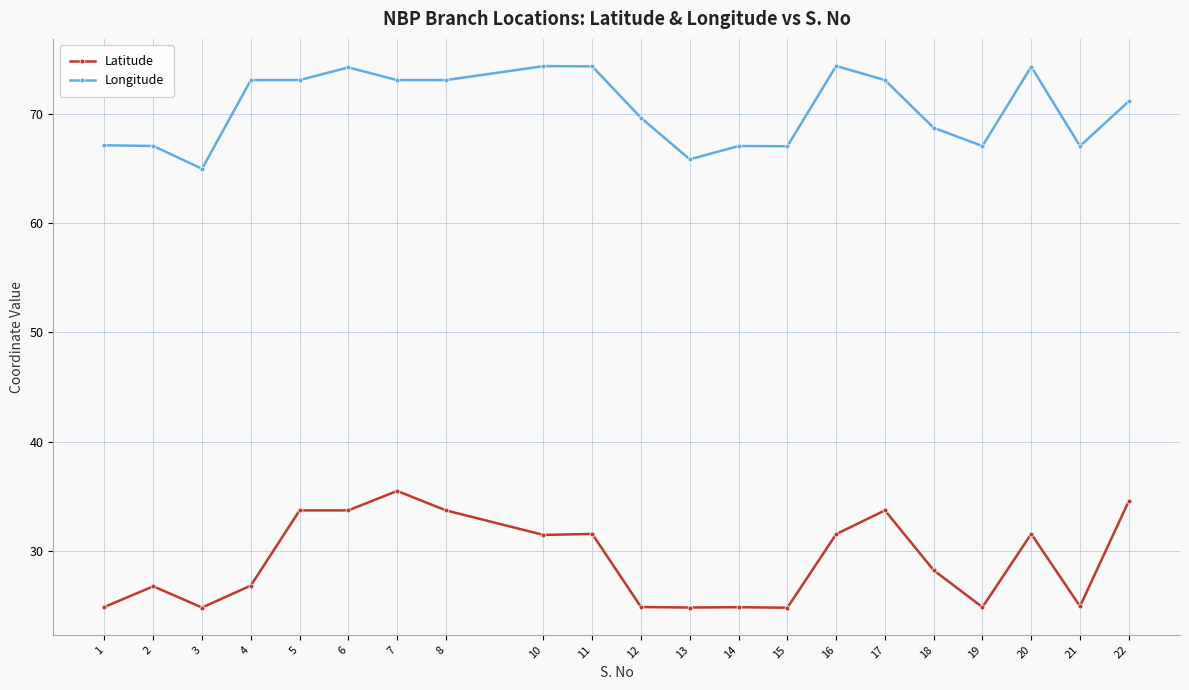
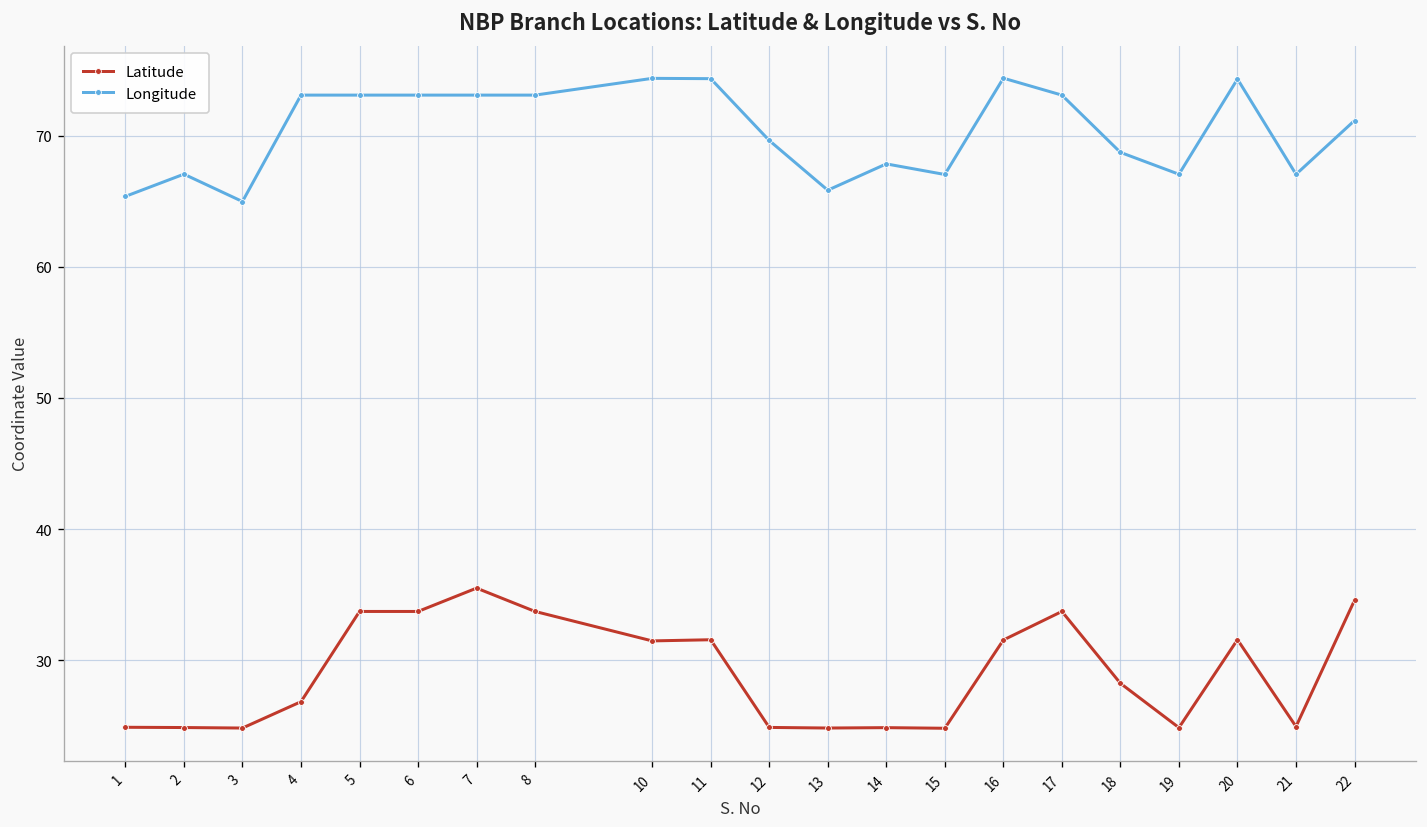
  {
    "Latitude": {
      "1": 24.9,
-     "2": 26.8,
+     "2": 24.9,
      "3": 24.8,
      "4": 26.8,
      "5": 33.7,
      "6": 33.7,
      "7": 35.5,
      "8": 33.7,
      "10": 31.5,
      "11": 31.6,
      "12": 24.9,
      "13": 24.8,
      "14": 24.9,
      "15": 24.8,
      "16": 31.5,
      "17": 33.7,
      "18": 28.2,
      "19": 24.9,
      "20": 31.6,
      "21": 24.9,
      "22": 34.6
    },
    "Longitude": {
-     "1": 67.1,
+     "1": 65.4,
      "2": 67.1,
      "3": 65.0,
      "4": 73.1,
      "5": 73.1,
-     "6": 74.2,
+     "6": 73.1,
      "7": 73.1,
      "8": 73.1,
      "10": 74.4,
      "11": 74.3,
      "12": 69.6,
      "13": 65.8,
-     "14": 67.1,
+     "14": 67.8,
      "15": 67.0,
      "16": 74.4,
      "17": 73.1,
      "18": 68.7,
      "19": 67.1,
      "20": 74.3,
      "21": 67.0,
      "22": 71.1
    }
  }
